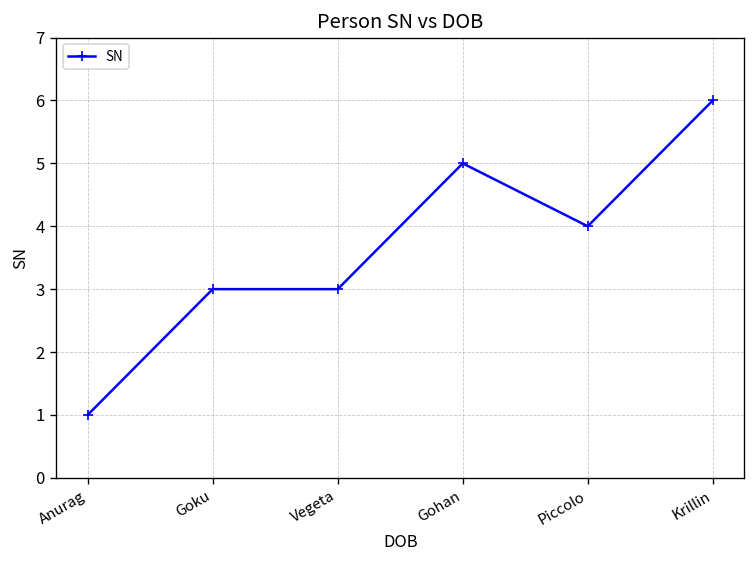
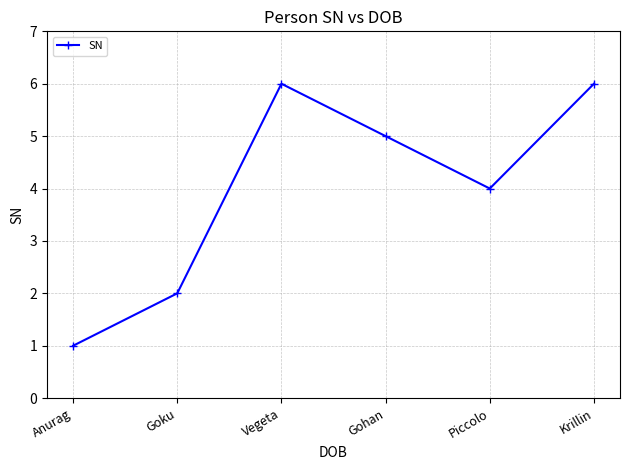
  {
    "Anurag": 1,
-   "Goku": 3,
-   "Vegeta": 3,
+   "Goku": 2,
+   "Vegeta": 6,
    "Gohan": 5,
    "Piccolo": 4,
    "Krillin": 6
  }
